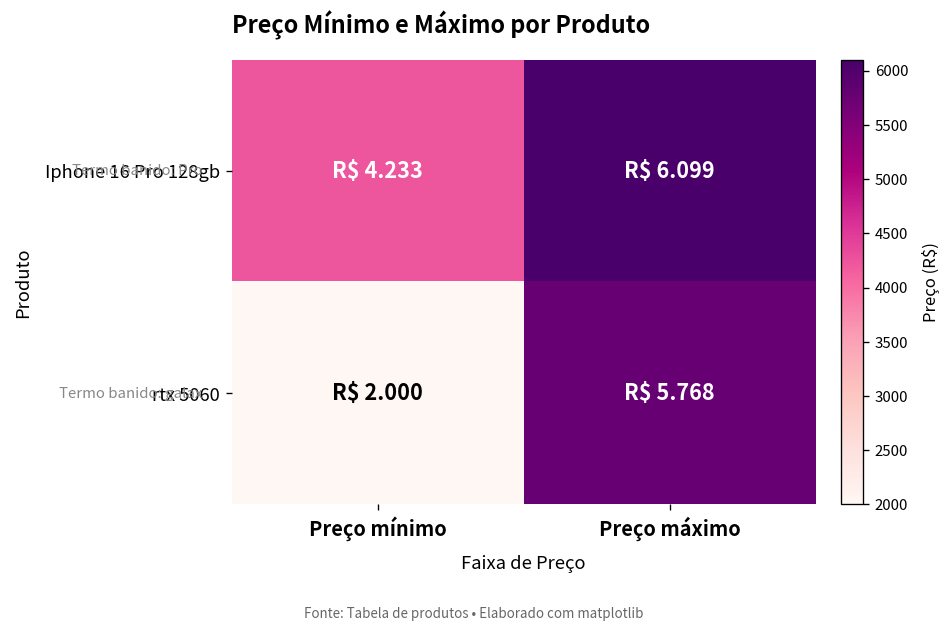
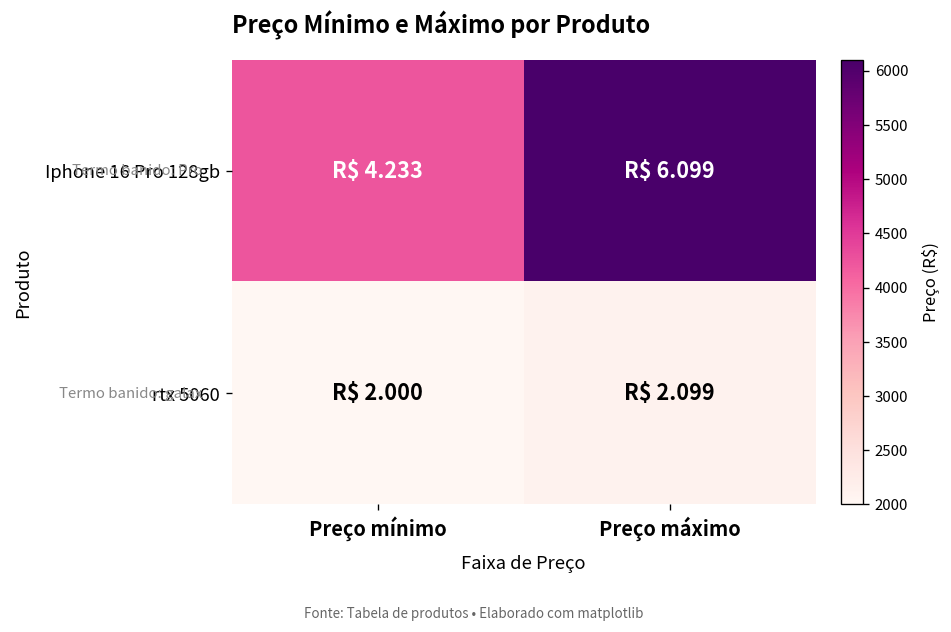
  {
    "Iphone 16 Pro 128gb": {
      "Preço mínimo": 4.233,
      "Preço máximo": 6.099
    },
    "rtx 5060": {
      "Preço mínimo": 2.000,
-     "Preço máximo": 5.768
+     "Preço máximo": 2.099
    }
  }
